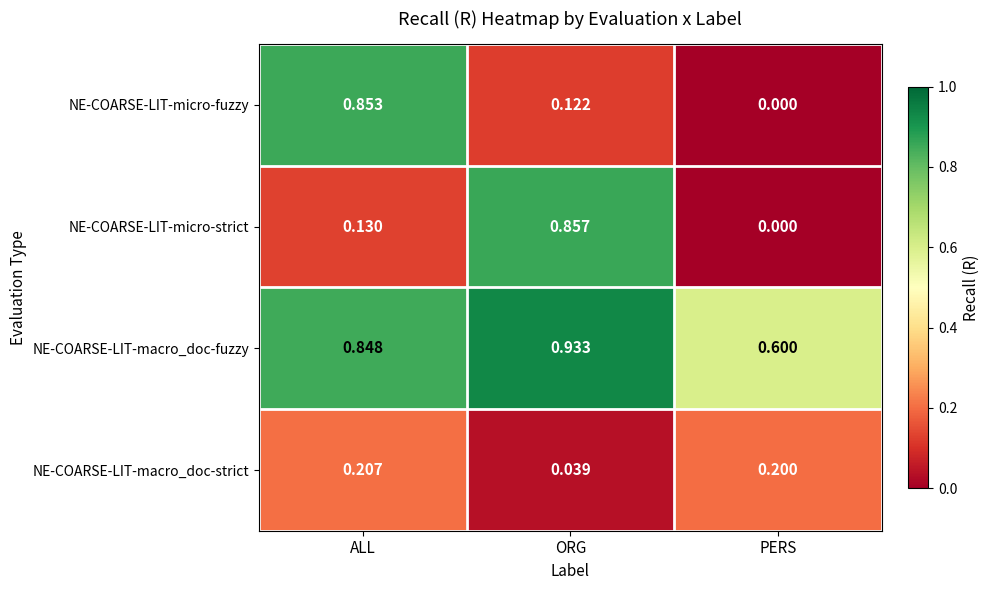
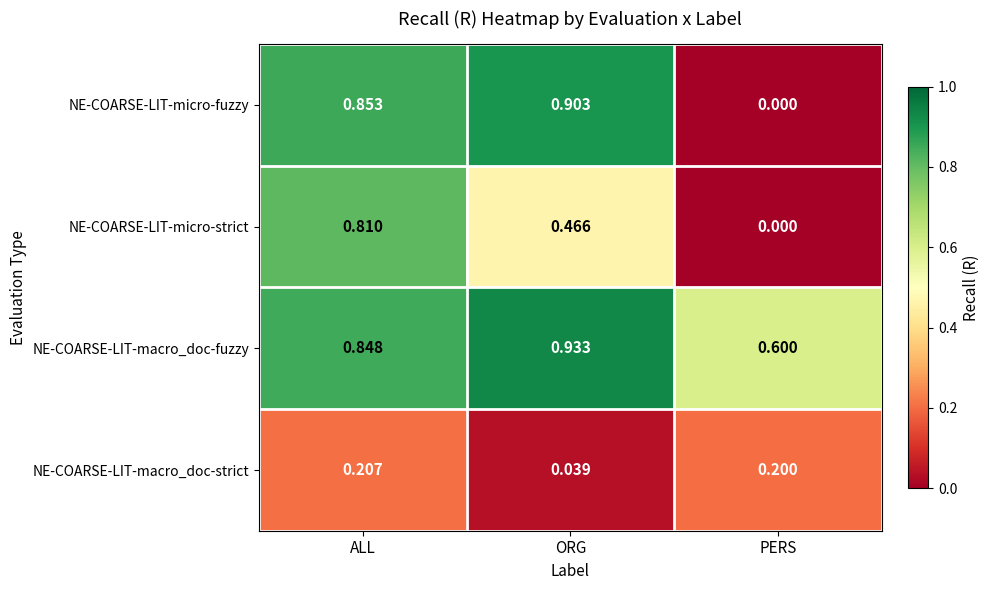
  {
    "NE-COARSE-LIT-micro-fuzzy": {
      "ALL": 0.853,
-     "ORG": 0.122,
+     "ORG": 0.903,
      "PERS": 0.000
    },
    "NE-COARSE-LIT-micro-strict": {
-     "ALL": 0.130,
-     "ORG": 0.857,
+     "ALL": 0.810,
+     "ORG": 0.466,
      "PERS": 0.000
    },
    "NE-COARSE-LIT-macro_doc-fuzzy": {
      "ALL": 0.848,
      "ORG": 0.933,
      "PERS": 0.600
    },
    "NE-COARSE-LIT-macro_doc-strict": {
      "ALL": 0.207,
      "ORG": 0.039,
      "PERS": 0.200
    }
  }
